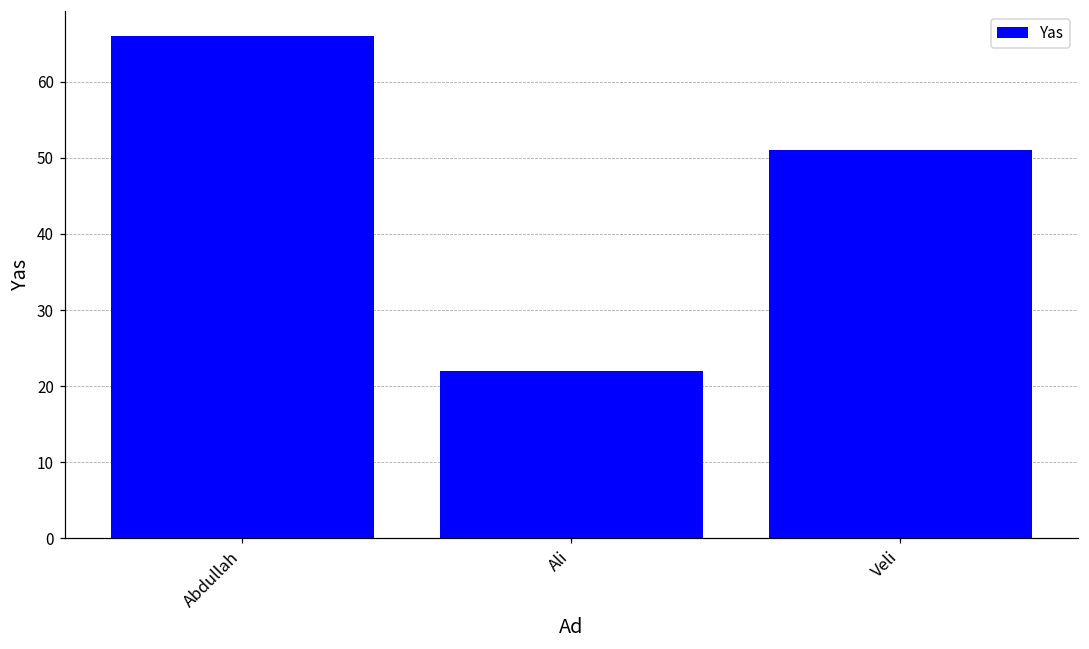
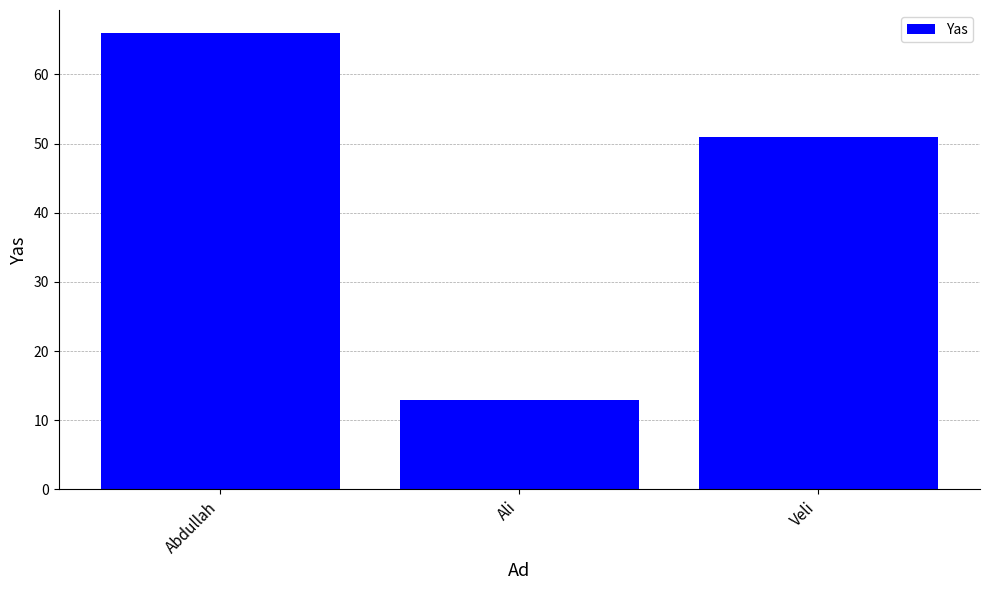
  {
    "Abdullah": 66,
-   "Ali": 22,
+   "Ali": 13,
    "Veli": 51
  }
